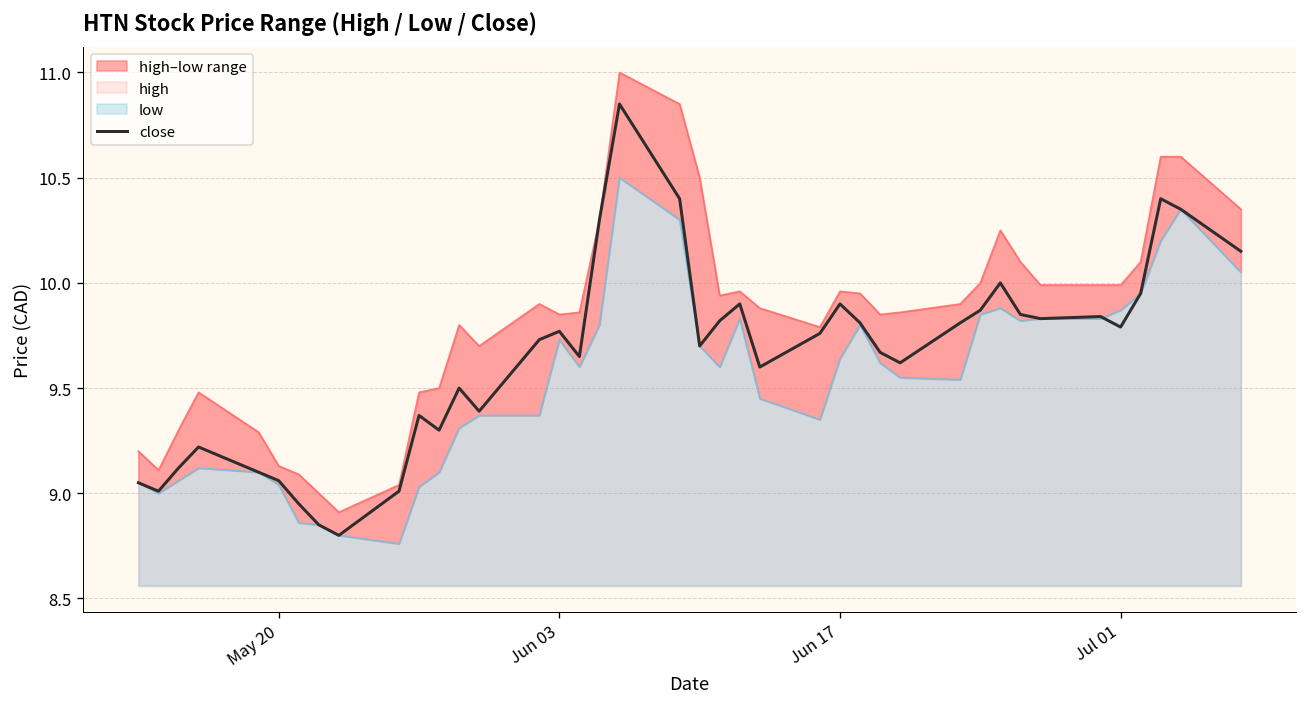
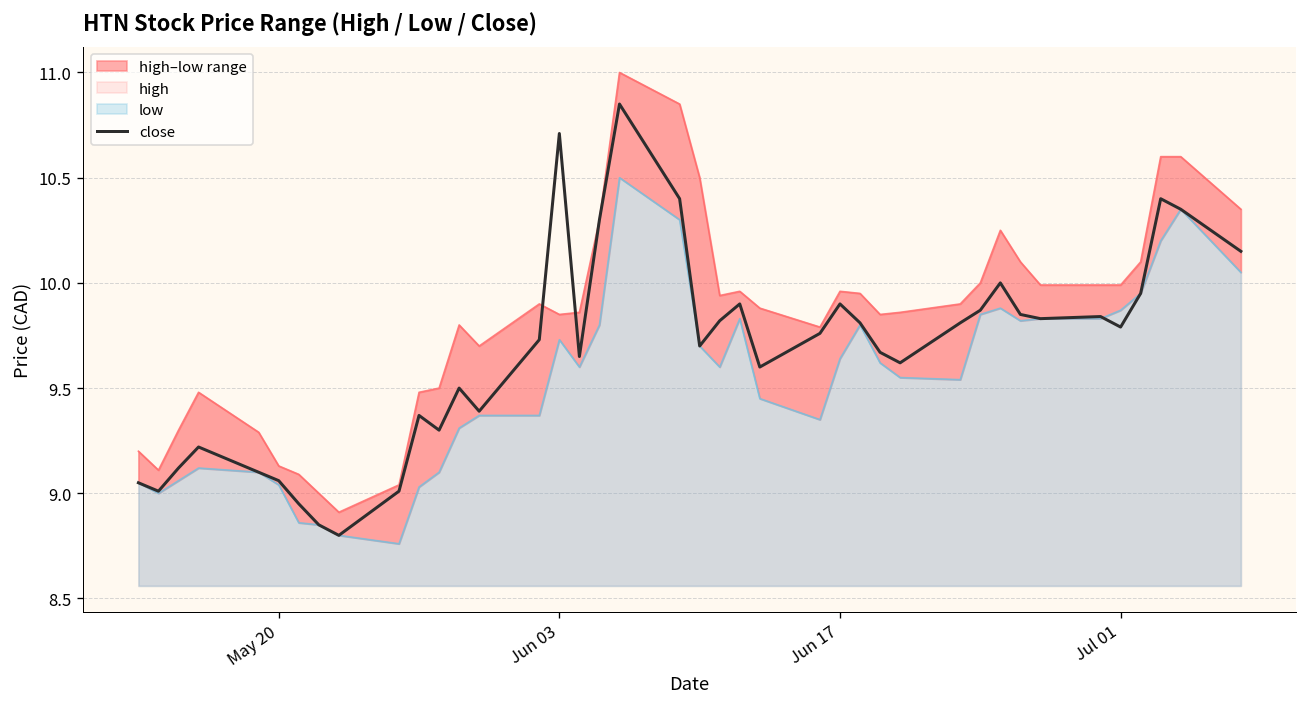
  {
    "close": {
      "May 20": 9.06,
-     "Jun 03": 9.77,
+     "Jun 03": 10.71,
      "Jun 17": 9.90,
      "Jul 01": 9.79
    },
    "high": {
      "May 20": 9.13,
      "Jun 03": 9.85,
      "Jun 17": 9.96,
      "Jul 01": 9.99
    },
    "low": {
      "May 20": 9.04,
      "Jun 03": 9.73,
      "Jun 17": 9.64,
      "Jul 01": 9.87
    }
  }
